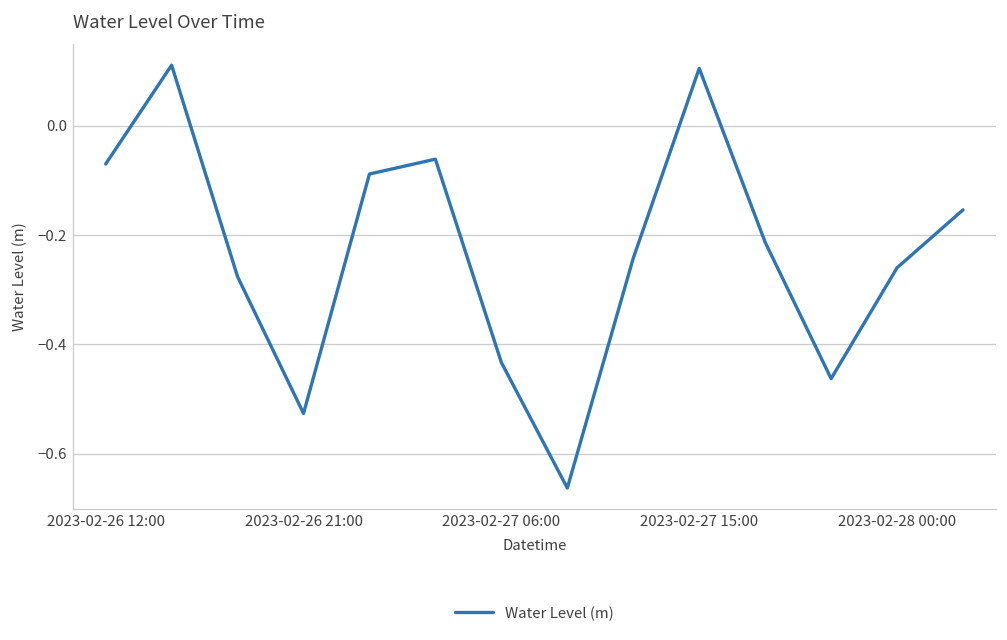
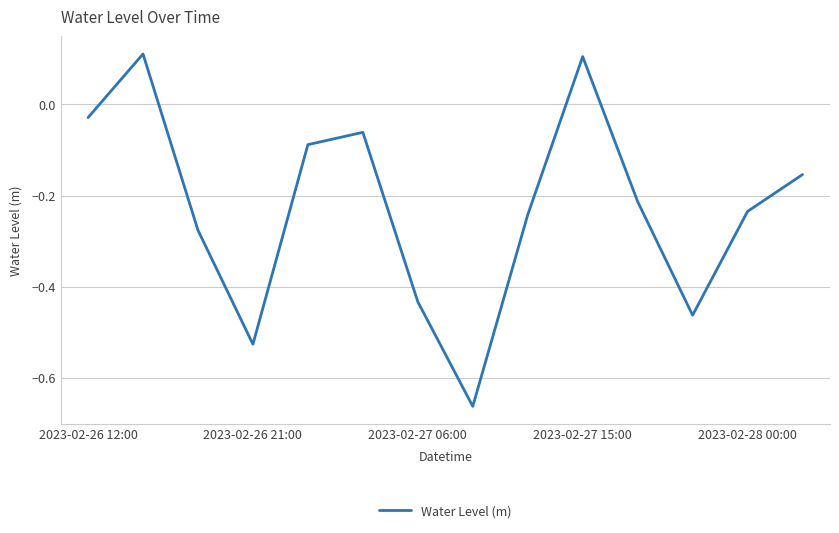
  {
-   "2023-02-26 12:00": -0.07,
+   "2023-02-26 12:00": -0.03,
    "2023-02-26 21:00": -0.53,
    "2023-02-27 06:00": -0.43,
    "2023-02-27 15:00": 0.10,
-   "2023-02-28 00:00": -0.26
+   "2023-02-28 00:00": -0.23
  }
